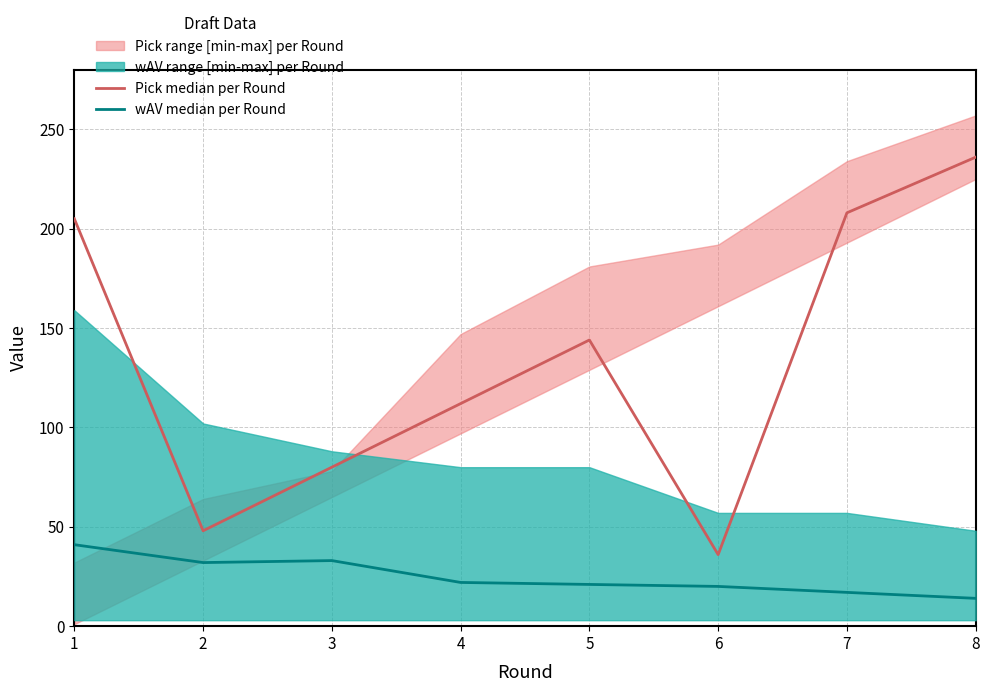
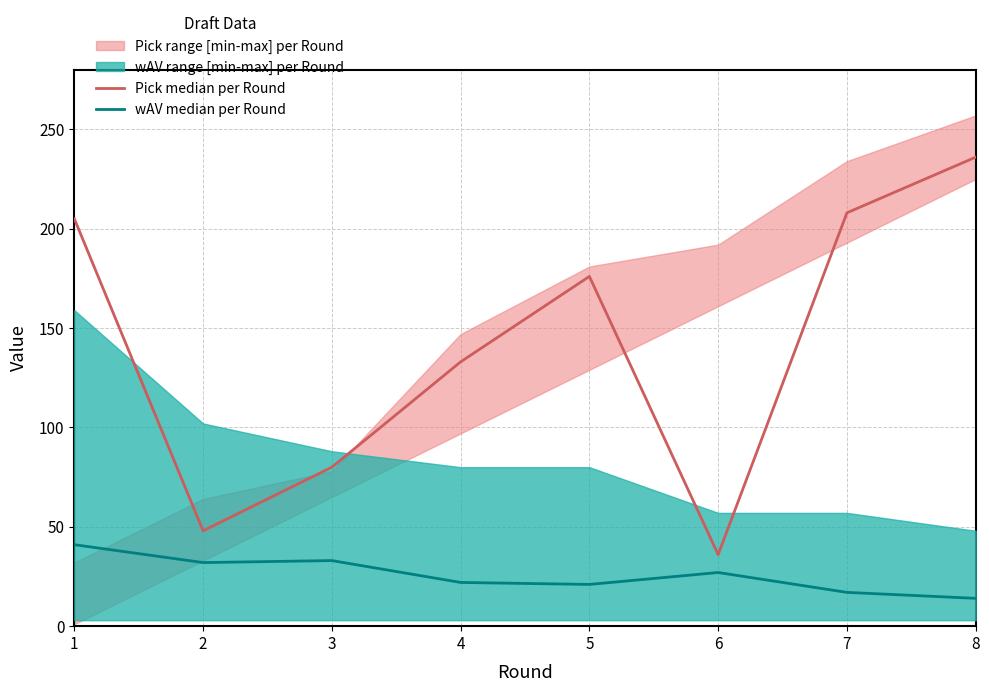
  {
    "Pick median per Round": {
      "1": 205,
      "2": 48,
      "3": 80,
-     "4": 112,
-     "5": 144,
+     "4": 133,
+     "5": 176,
      "6": 36,
      "7": 208,
      "8": 236
    },
    "wAV median per Round": {
      "1": 41,
      "2": 32,
      "3": 33,
      "4": 22,
      "5": 21,
-     "6": 20,
+     "6": 27,
      "7": 17,
      "8": 14
    },
    "wAV range [min-max] per Round": {
      "1": 159,
      "2": 102,
      "3": 88,
      "4": 80,
      "5": 80,
      "6": 57,
      "7": 57,
      "8": 48
    }
  }
